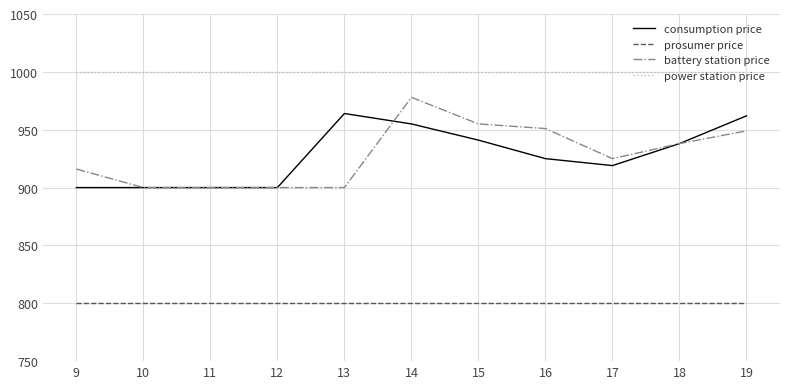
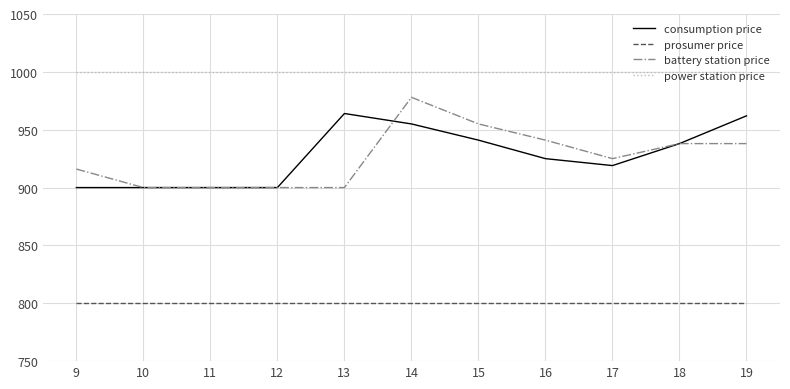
  {
    "consumption price": {
      "9": 900,
      "13": 964,
      "14": 955,
      "15": 941,
      "16": 925,
      "17": 919,
      "19": 962
    },
    "prosumer price": {
      "9": 800,
      "10": 800,
      "11": 800,
      "12": 800,
      "13": 800,
      "14": 800,
      "15": 800,
      "16": 800,
      "17": 800,
      "18": 800,
      "19": 800
    },
    "battery station price": {
      "9": 916,
      "13": 900,
      "14": 978,
      "15": 955,
-     "16": 951,
+     "16": 941,
      "17": 925,
-     "19": 949
+     "19": 938
    },
    "power station price": {
      "9": 1000,
      "10": 1000,
      "11": 1000,
      "12": 1000,
      "13": 1000,
      "14": 1000,
      "15": 1000,
      "16": 1000,
      "17": 1000,
      "18": 1000,
      "19": 1000
    }
  }
